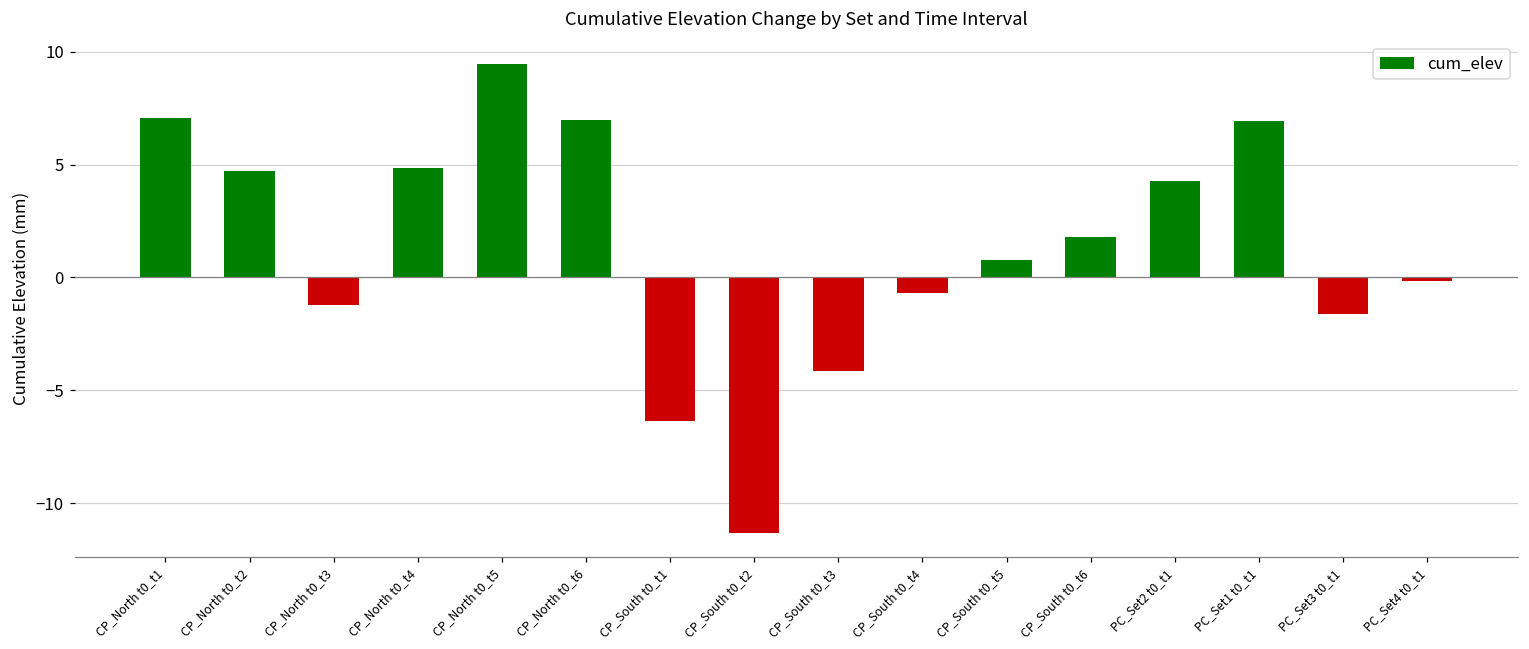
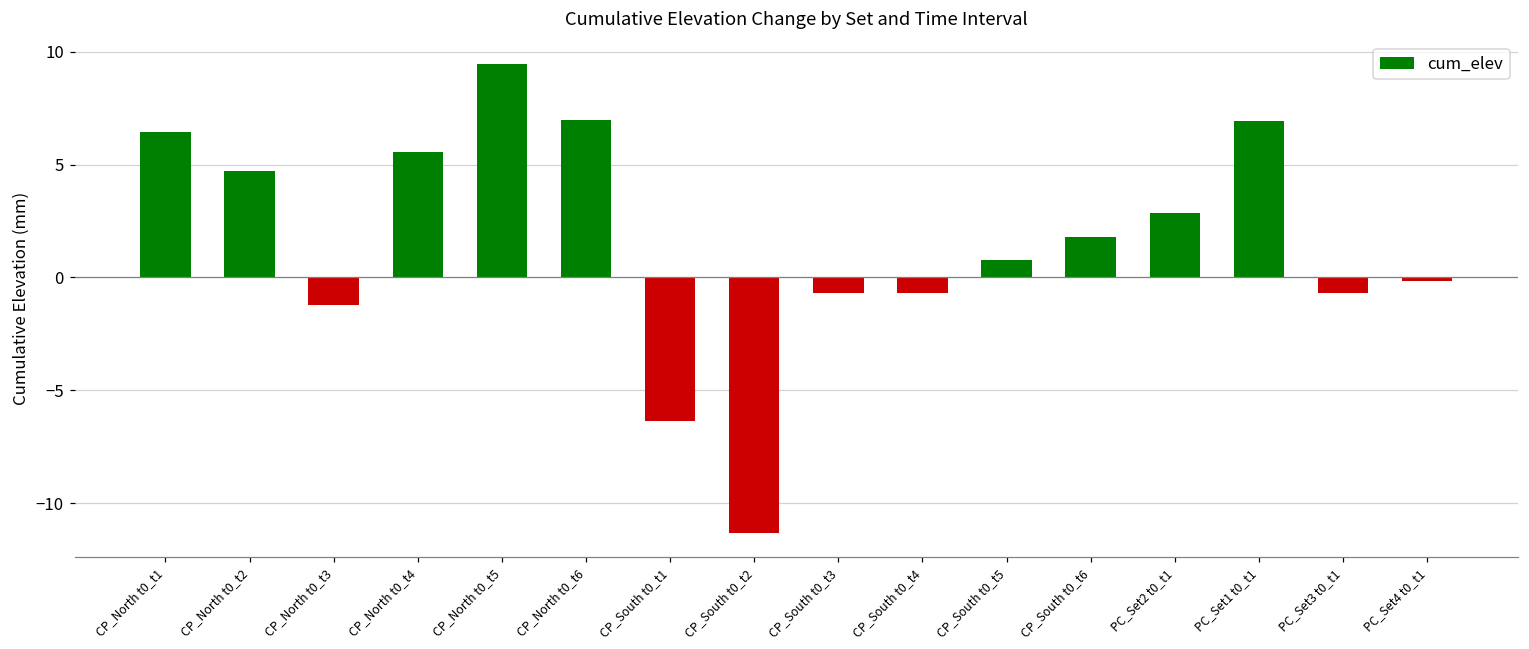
  {
-   "CP_North t0_t1": 7.1,
+   "CP_North t0_t1": 6.4,
    "CP_North t0_t2": 4.7,
    "CP_North t0_t3": -1.2,
-   "CP_North t0_t4": 4.8,
+   "CP_North t0_t4": 5.6,
    "CP_North t0_t5": 9.5,
    "CP_North t0_t6": 7.0,
    "CP_South t0_t1": -6.4,
    "CP_South t0_t2": -11.3,
-   "CP_South t0_t3": -4.1,
+   "CP_South t0_t3": -0.7,
    "CP_South t0_t4": -0.7,
    "CP_South t0_t5": 0.8,
    "CP_South t0_t6": 1.8,
-   "PC_Set2 t0_t1": 4.3,
+   "PC_Set2 t0_t1": 2.8,
    "PC_Set1 t0_t1": 7.0,
-   "PC_Set3 t0_t1": -1.6,
+   "PC_Set3 t0_t1": -0.7,
    "PC_Set4 t0_t1": -0.1
  }
